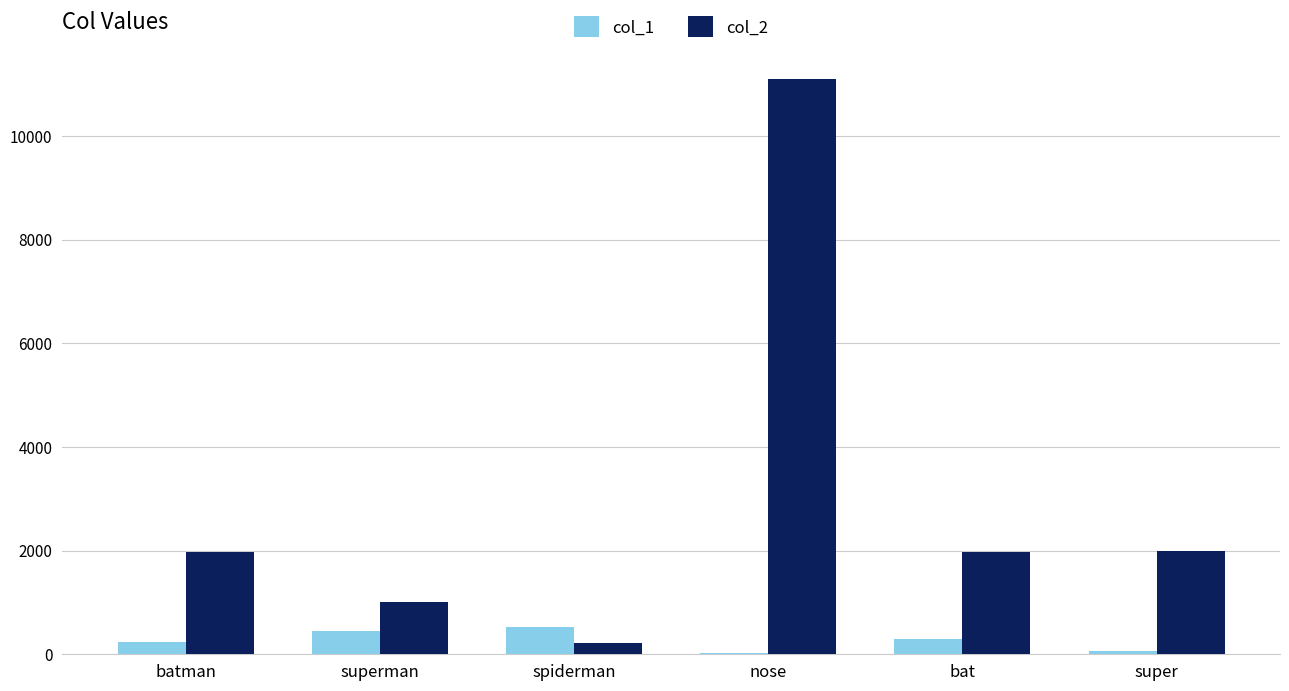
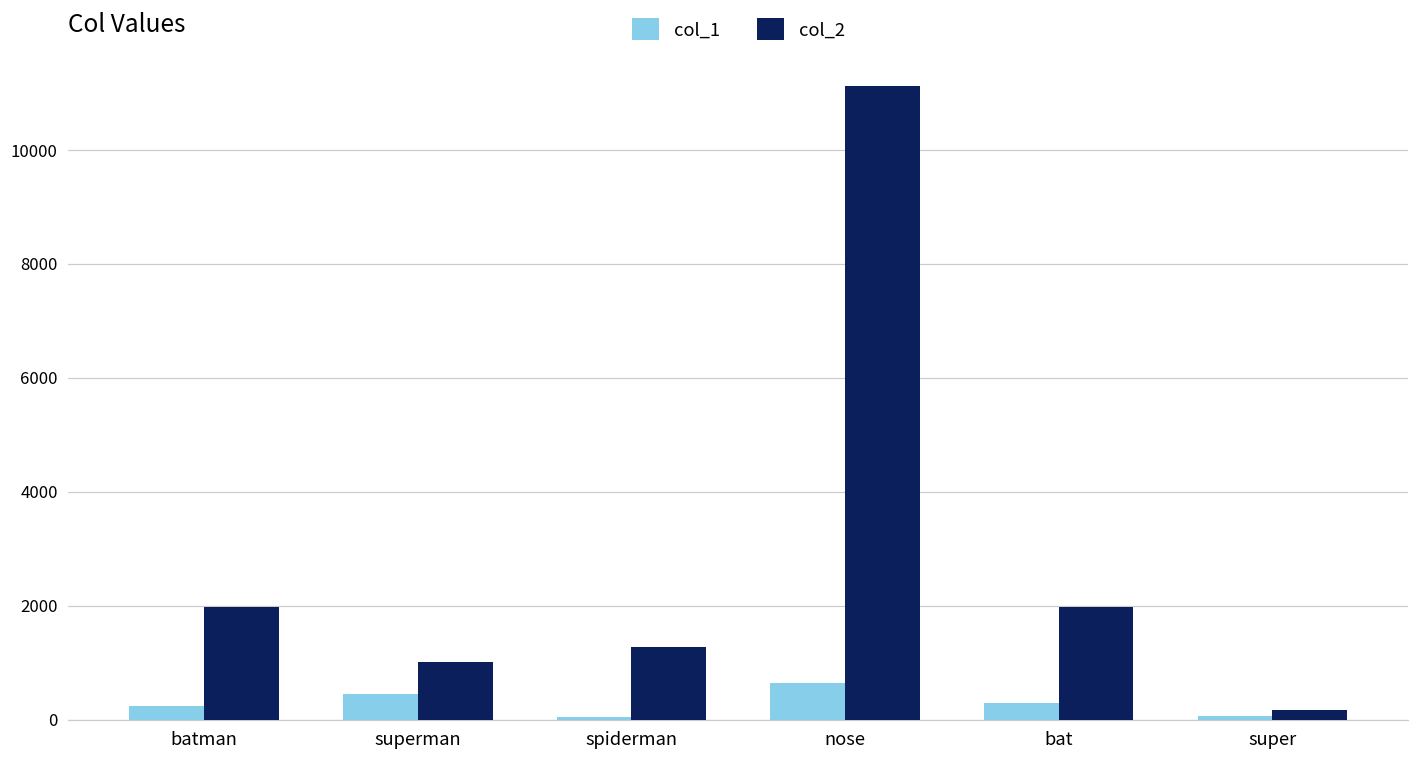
  {
    "col_1": {
      "batman": 200,
      "superman": 400,
-     "spiderman": 500,
-     "nose": 0,
+     "spiderman": 0,
+     "nose": 600,
      "bat": 300,
      "super": 100
    },
    "col_2": {
      "batman": 2000,
      "superman": 1000,
-     "spiderman": 200,
+     "spiderman": 1300,
      "nose": 11100,
      "bat": 2000,
-     "super": 2000
+     "super": 200
    }
  }
